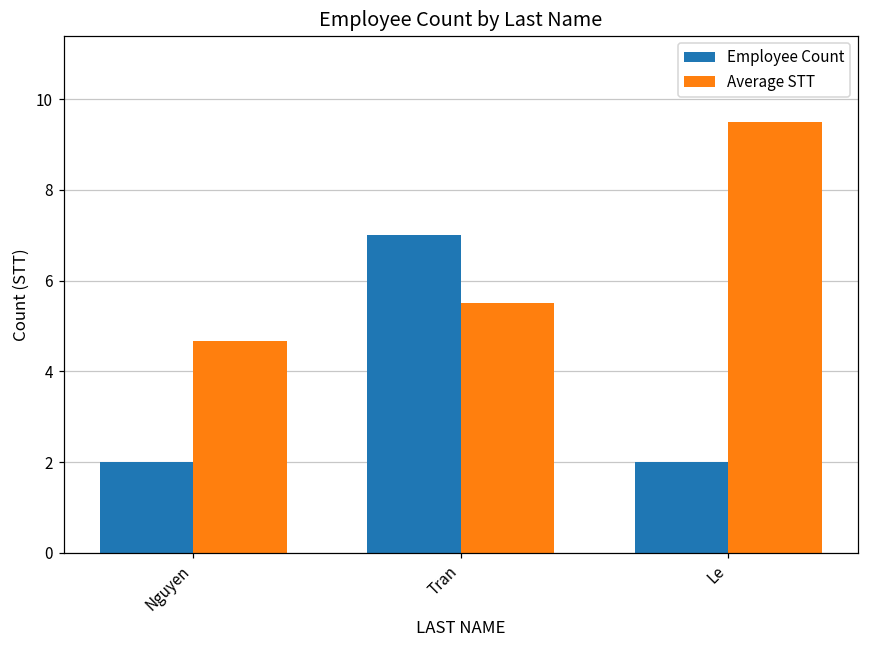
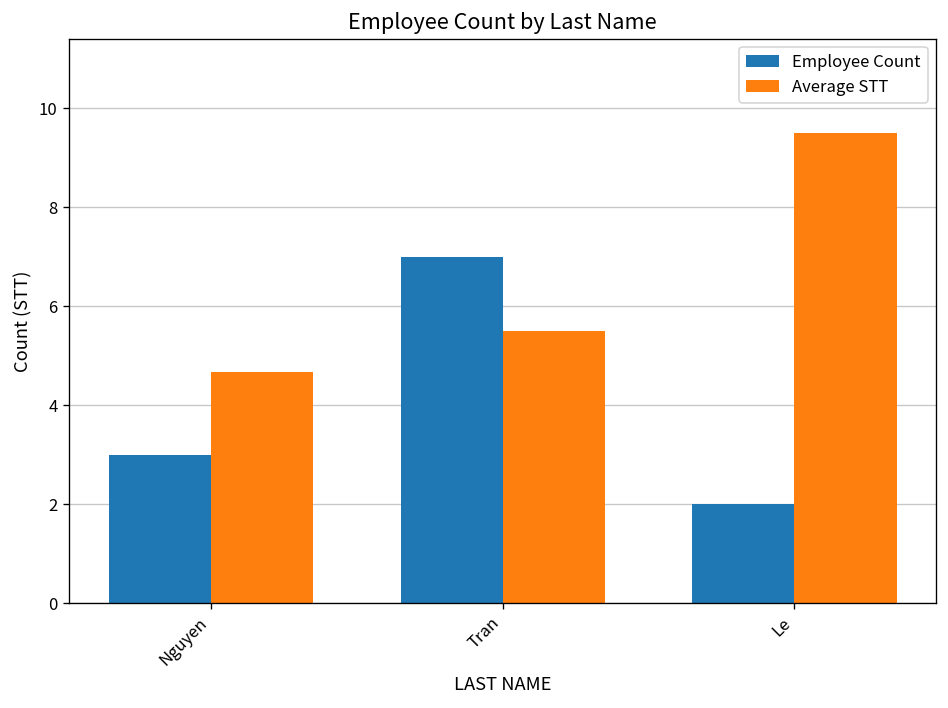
  {
    "Employee Count": {
-     "Nguyen": 2,
+     "Nguyen": 3,
      "Tran": 7,
      "Le": 2
    },
    "Average STT": {
      "Nguyen": 4.7,
      "Tran": 5.5,
      "Le": 9.5
    }
  }
